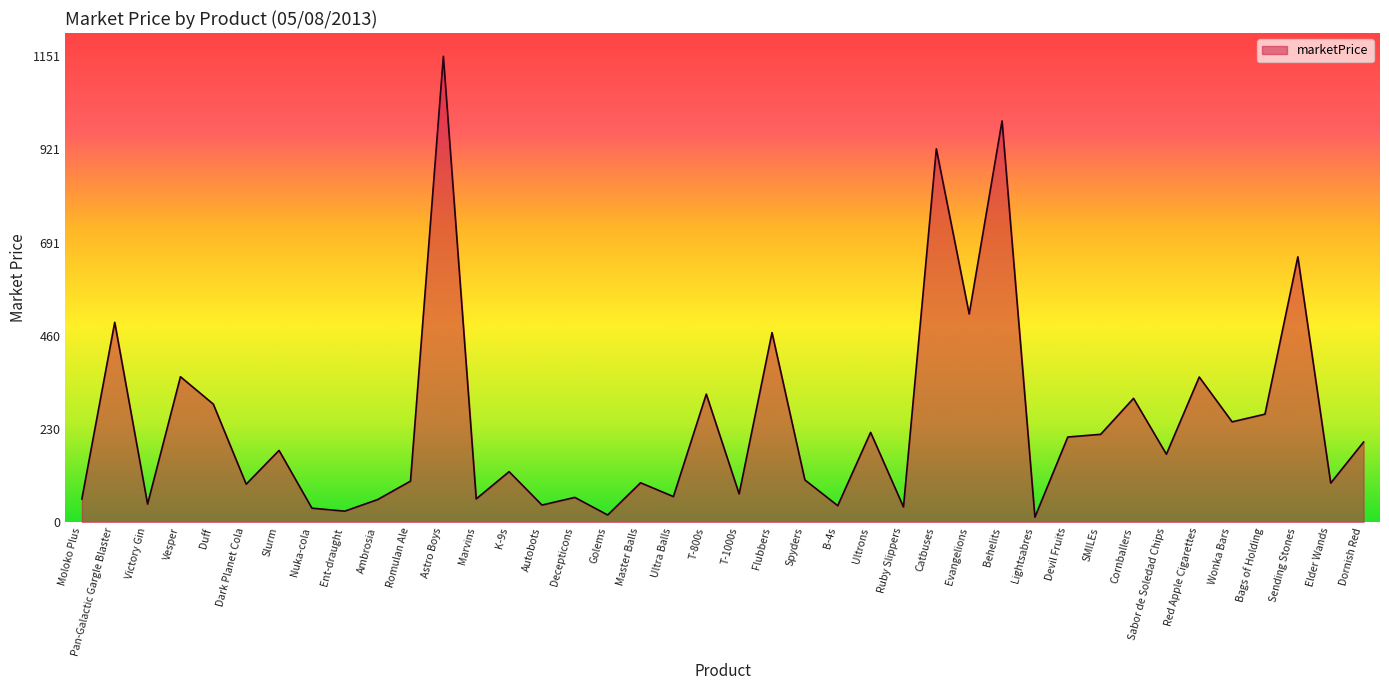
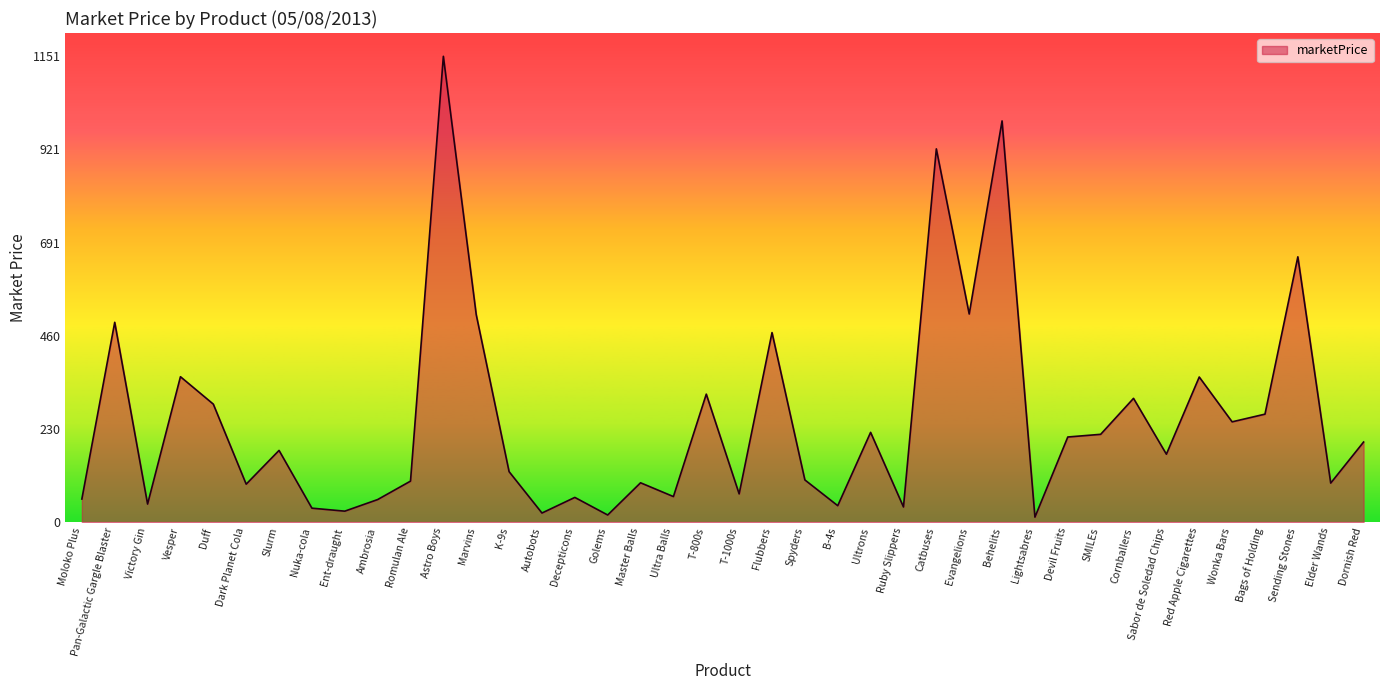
  {
    "Moloko Plus": 60,
    "Pan-Galactic Gargle Blaster": 490,
    "Victory Gin": 40,
    "Vesper": 360,
    "Duff": 290,
    "Dark Planet Cola": 90,
    "Slurm": 180,
    "Nuka-cola": 30,
    "Ent-draught": 30,
    "Ambrosia": 60,
    "Romulan Ale": 100,
    "Astro Boys": 1150,
-   "Marvins": 60,
+   "Marvins": 510,
    "K-9s": 120,
-   "Autobots": 40,
+   "Autobots": 20,
    "Decepticons": 60,
    "Golems": 20,
    "Master Balls": 100,
    "Ultra Balls": 60,
    "T-800s": 320,
    "T-1000s": 70,
    "Flubbers": 470,
    "Spyders": 100,
    "B-4s": 40,
    "Ultrons": 220,
    "Ruby Slippers": 40,
    "Catbuses": 920,
    "Evangelions": 510,
    "Behelits": 990,
    "Lightsabres": 10,
    "Devil Fruits": 210,
    "SMILEs": 220,
    "Cornballers": 310,
    "Sabor de Soledad Chips": 170,
    "Red Apple Cigarettes": 360,
    "Wonka Bars": 250,
    "Bags of Holding": 270,
    "Sending Stones": 660,
    "Elder Wands": 100,
    "Dornish Red": 200
  }
